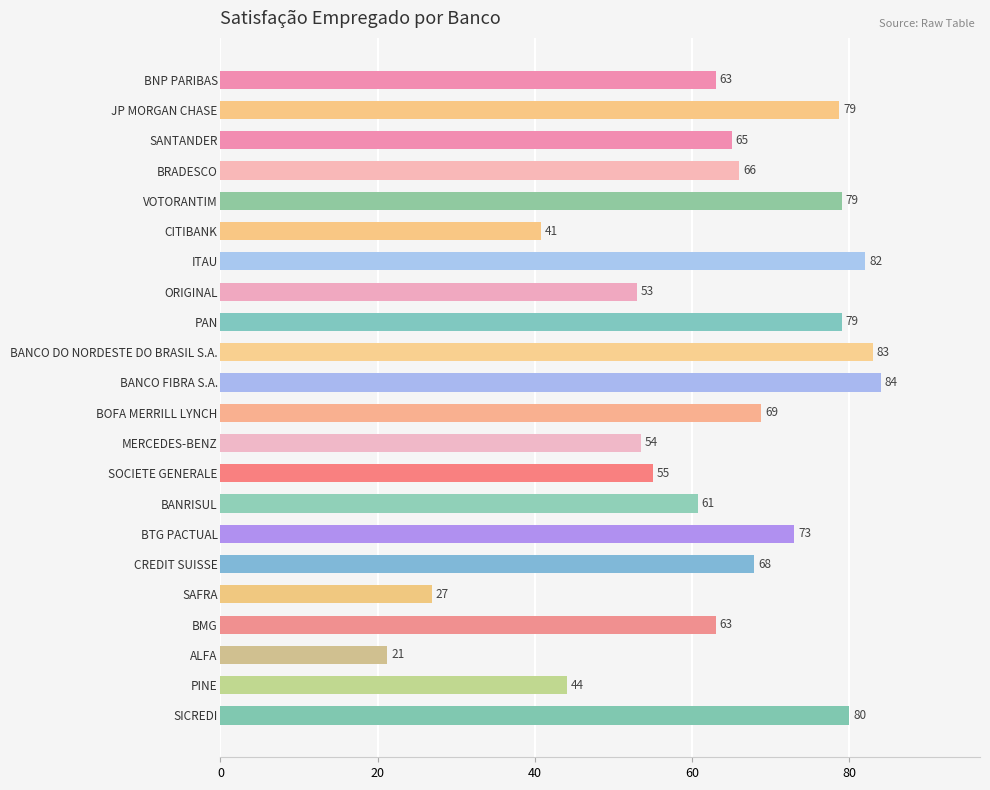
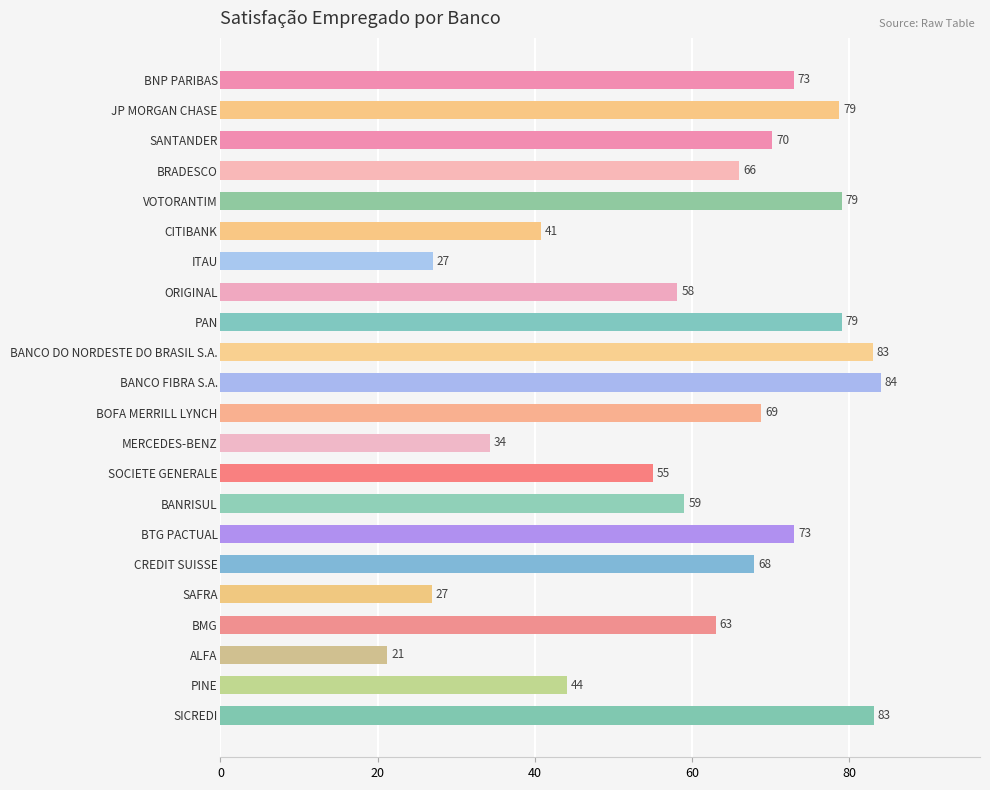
  {
-   "BNP PARIBAS": 63,
+   "BNP PARIBAS": 73,
    "JP MORGAN CHASE": 79,
-   "SANTANDER": 65,
+   "SANTANDER": 70,
    "BRADESCO": 66,
    "VOTORANTIM": 79,
    "CITIBANK": 41,
-   "ITAU": 82,
-   "ORIGINAL": 53,
+   "ITAU": 27,
+   "ORIGINAL": 58,
    "PAN": 79,
    "BANCO DO NORDESTE DO BRASIL S.A.": 83,
    "BANCO FIBRA S.A.": 84,
    "BOFA MERRILL LYNCH": 69,
-   "MERCEDES-BENZ": 54,
+   "MERCEDES-BENZ": 34,
    "SOCIETE GENERALE": 55,
-   "BANRISUL": 61,
+   "BANRISUL": 59,
    "BTG PACTUAL": 73,
    "CREDIT SUISSE": 68,
    "SAFRA": 27,
    "BMG": 63,
    "ALFA": 21,
    "PINE": 44,
-   "SICREDI": 80
+   "SICREDI": 83
  }
